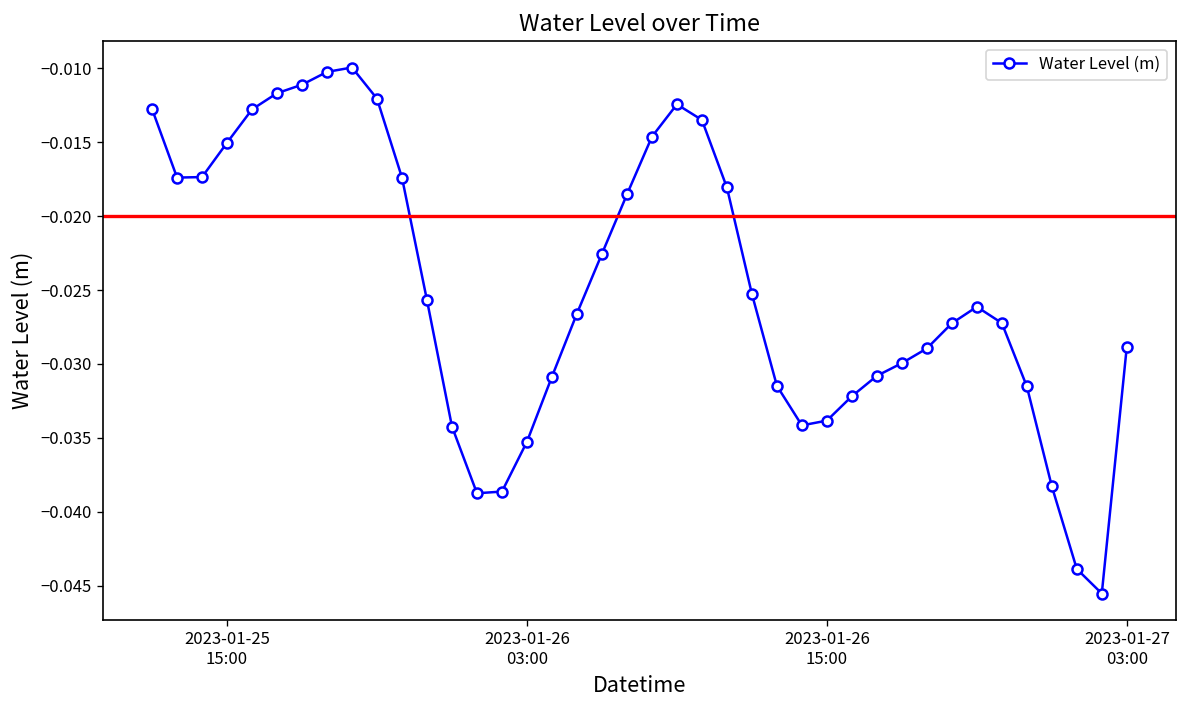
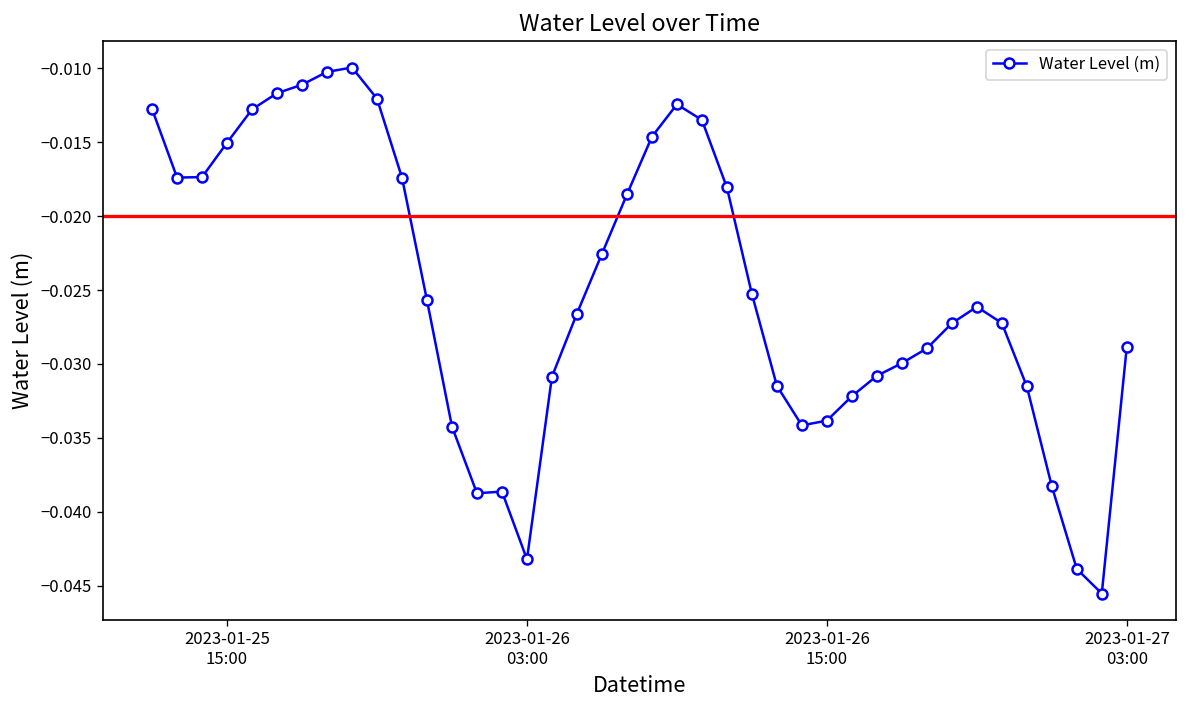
  {
    "2023-01-25 15:00": -0.0150,
-   "2023-01-26 03:00": -0.0353,
+   "2023-01-26 03:00": -0.0432,
    "2023-01-26 15:00": -0.0338,
    "2023-01-27 03:00": -0.0288
  }
